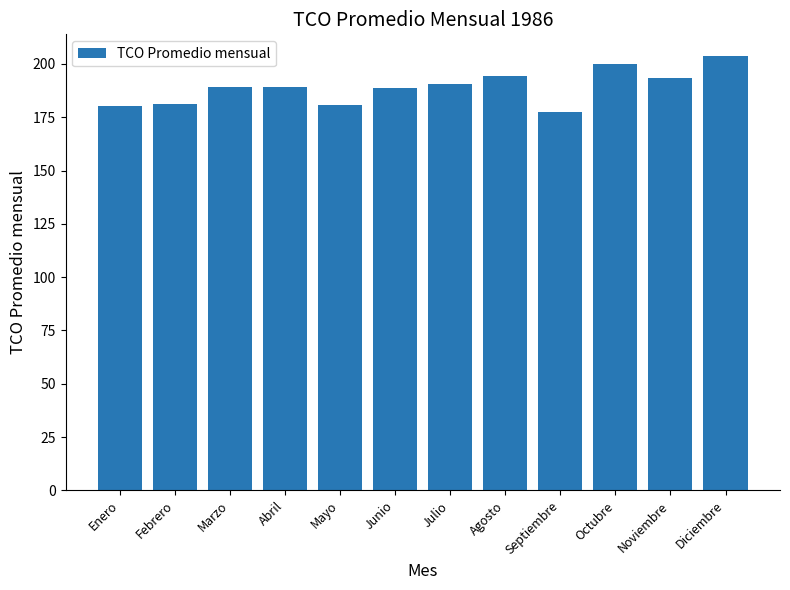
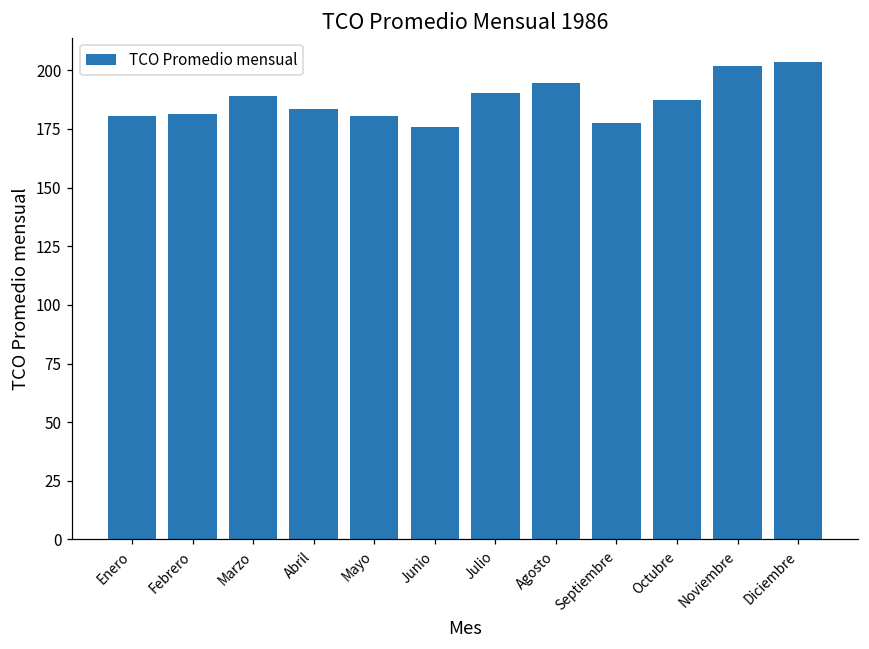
  {
    "Enero": 180,
    "Febrero": 181,
    "Marzo": 189,
-   "Abril": 189,
+   "Abril": 183,
    "Mayo": 181,
-   "Junio": 189,
+   "Junio": 176,
    "Julio": 190,
    "Agosto": 194,
    "Septiembre": 177,
-   "Octubre": 200,
-   "Noviembre": 193,
+   "Octubre": 187,
+   "Noviembre": 202,
    "Diciembre": 204
  }
